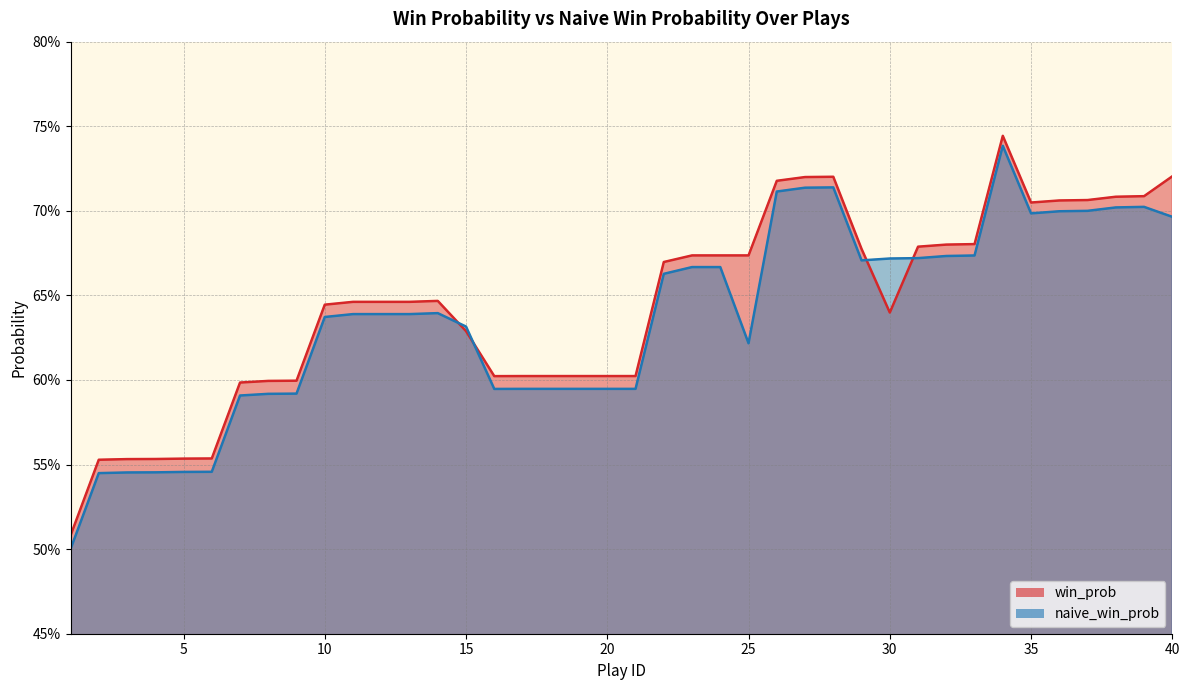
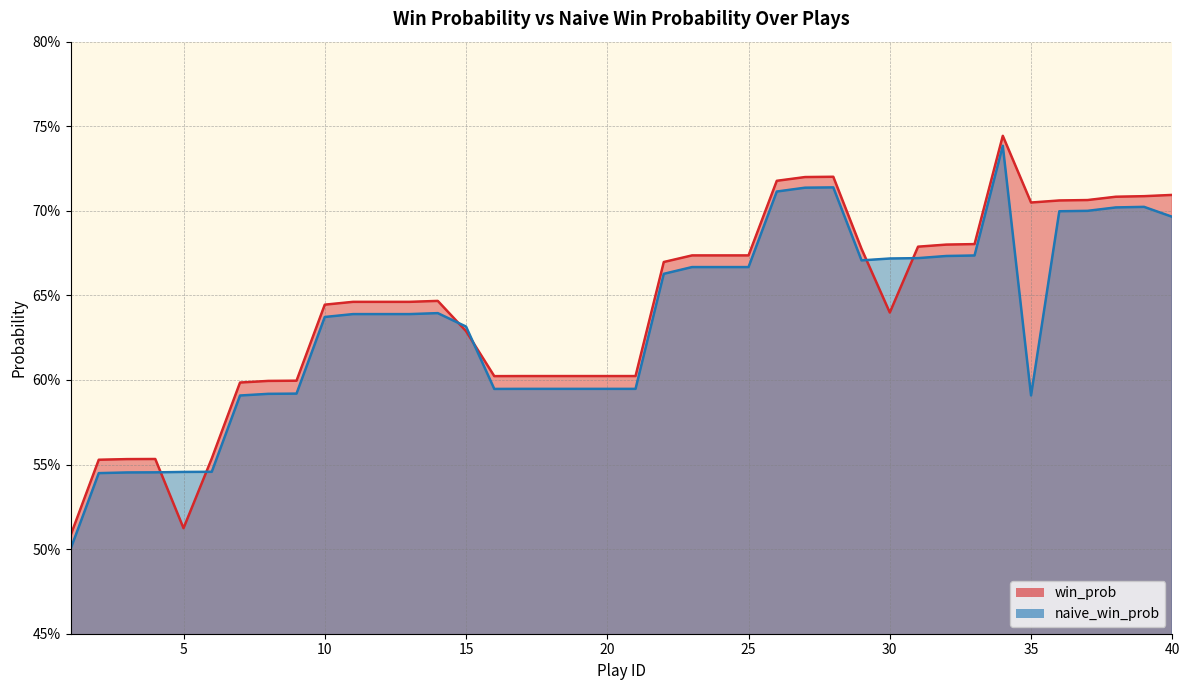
  {
    "win_prob": {
-     "5": "55.4%",
+     "5": "51.2%",
      "10": "64.5%",
      "15": "62.9%",
      "20": "60.2%",
      "25": "67.4%",
      "30": "64.0%",
      "35": "70.5%",
-     "40": "72.0%"
+     "40": "70.9%"
    },
    "naive_win_prob": {
      "5": "54.6%",
      "10": "63.7%",
      "15": "63.2%",
      "20": "59.5%",
-     "25": "62.2%",
+     "25": "66.7%",
      "30": "67.2%",
-     "35": "69.8%",
+     "35": "59.1%",
      "40": "69.6%"
    }
  }
